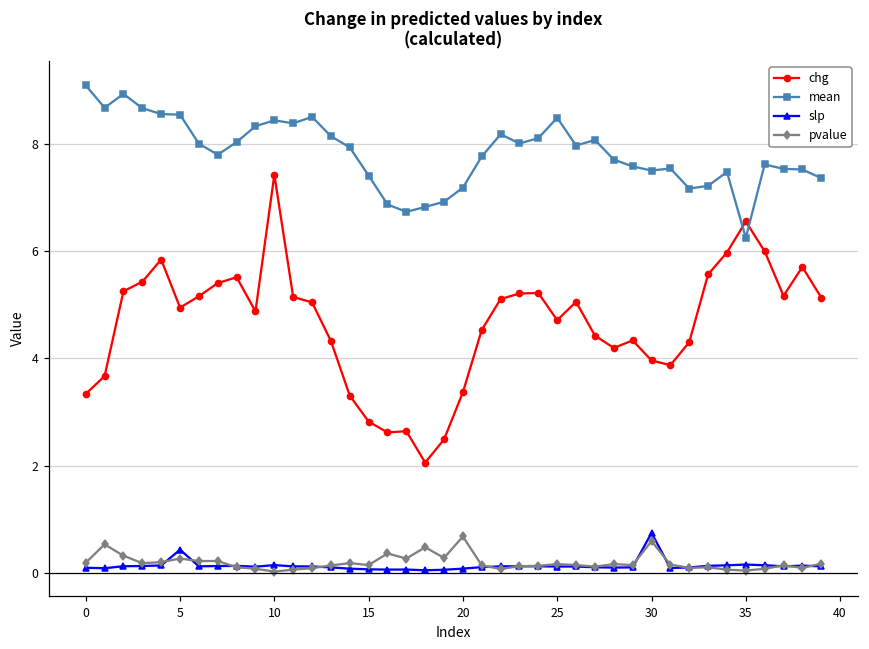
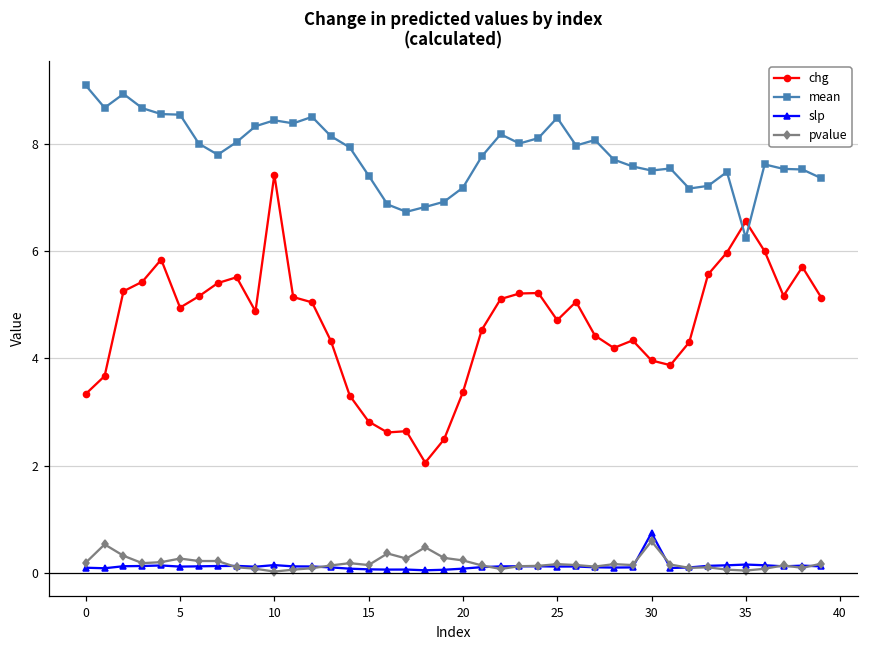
  {
    "chg": {
      "0": 3.3,
      "5": 4.9,
      "10": 7.4,
      "15": 2.8,
      "20": 3.4,
      "25": 4.7,
      "30": 4.0,
      "35": 6.6
    },
    "mean": {
      "0": 9.1,
      "5": 8.5,
      "10": 8.4,
      "15": 7.4,
      "20": 7.2,
      "25": 8.5,
      "30": 7.5,
      "35": 6.2
    },
    "slp": {
      "0": 0.1,
-     "5": 0.4,
+     "5": 0.1,
      "10": 0.1,
      "15": 0.1,
      "20": 0.1,
      "30": 0.7,
      "35": 0.2
    },
    "pvalue": {
      "0": 0.2,
      "5": 0.3,
      "10": 0.0,
      "15": 0.1,
-     "20": 0.7,
+     "20": 0.2,
      "30": 0.6,
      "35": 0.0
    }
  }
